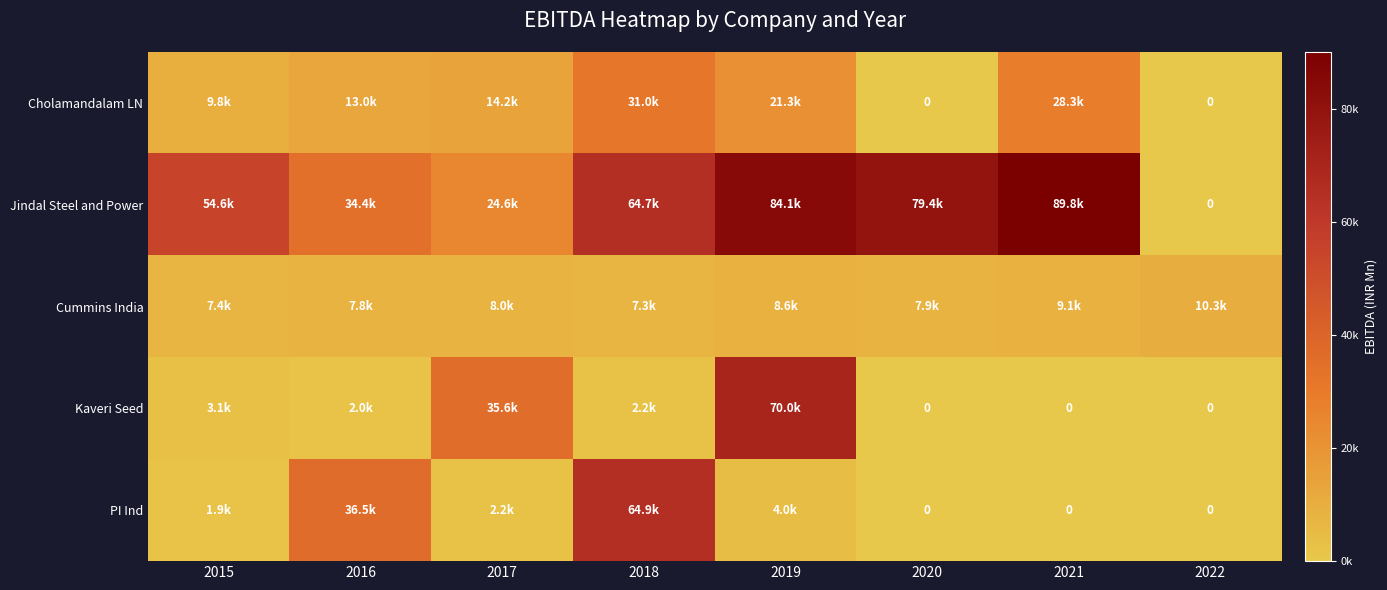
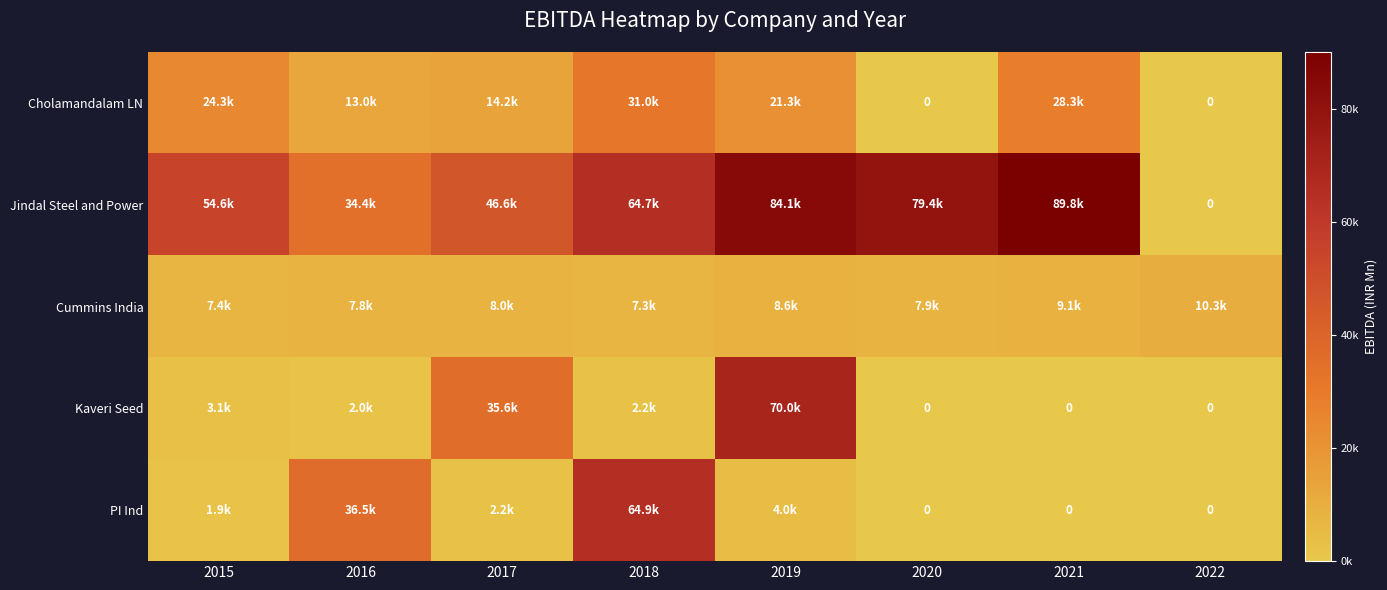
  {
    "Cholamandalam LN": {
-     "2015": "9.8k",
+     "2015": "24.3k",
      "2016": "13.0k",
      "2017": "14.2k",
      "2018": "31.0k",
      "2019": "21.3k",
      "2020": "0",
      "2021": "28.3k",
      "2022": "0"
    },
    "Jindal Steel and Power": {
      "2015": "54.6k",
      "2016": "34.4k",
-     "2017": "24.6k",
+     "2017": "46.6k",
      "2018": "64.7k",
      "2019": "84.1k",
      "2020": "79.4k",
      "2021": "89.8k",
      "2022": "0"
    },
    "Cummins India": {
      "2015": "7.4k",
      "2016": "7.8k",
      "2017": "8.0k",
      "2018": "7.3k",
      "2019": "8.6k",
      "2020": "7.9k",
      "2021": "9.1k",
      "2022": "10.3k"
    },
    "Kaveri Seed": {
      "2015": "3.1k",
      "2016": "2.0k",
      "2017": "35.6k",
      "2018": "2.2k",
      "2019": "70.0k",
      "2020": "0",
      "2021": "0",
      "2022": "0"
    },
    "PI Ind": {
      "2015": "1.9k",
      "2016": "36.5k",
      "2017": "2.2k",
      "2018": "64.9k",
      "2019": "4.0k",
      "2020": "0",
      "2021": "0",
      "2022": "0"
    }
  }
